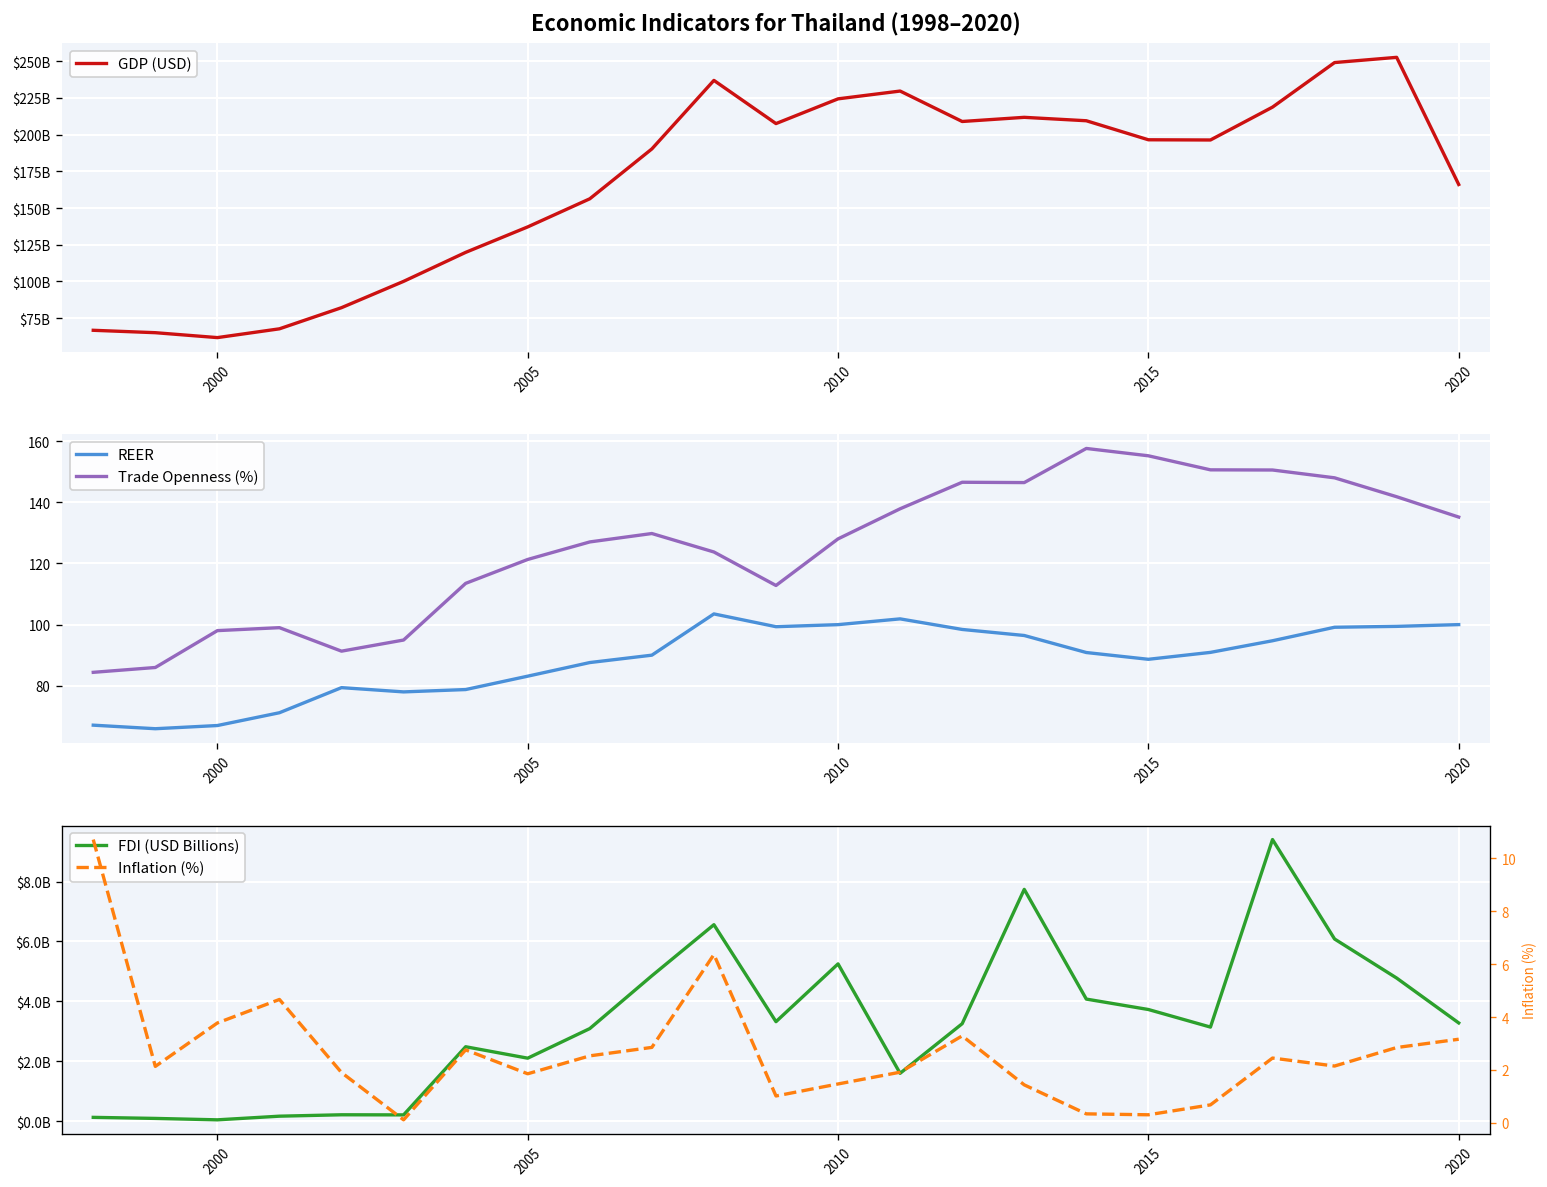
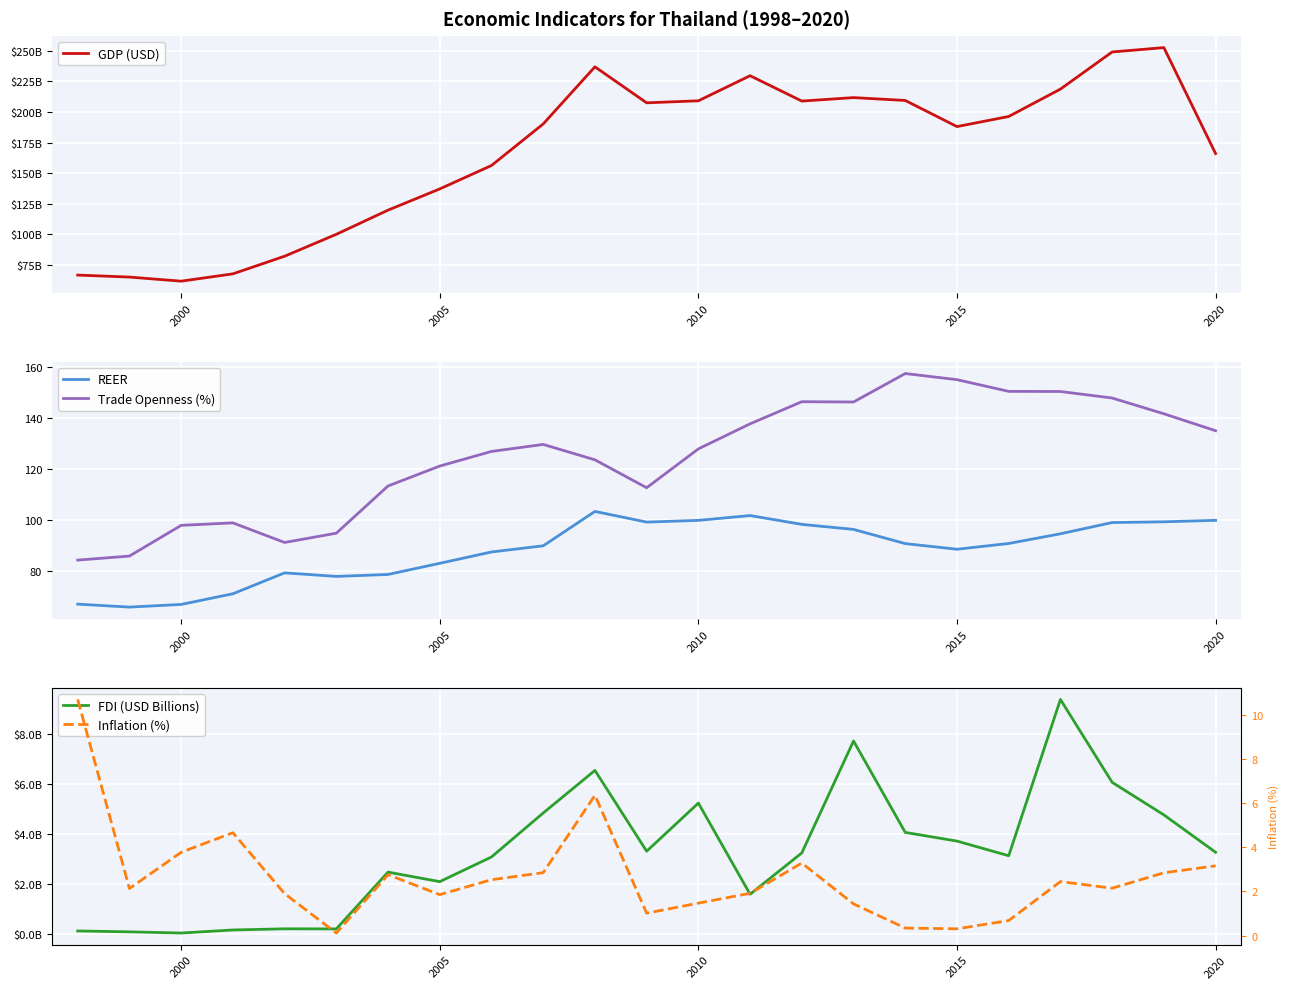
  {
    "Economic Indicators for Thailand (1998–2020)": {
      "2000": "$62000000000",
      "2005": "$137000000000",
-     "2010": "$224000000000",
-     "2015": "$196000000000",
+     "2010": "$209000000000",
+     "2015": "$188000000000",
      "2020": "$166000000000"
    }
  }
